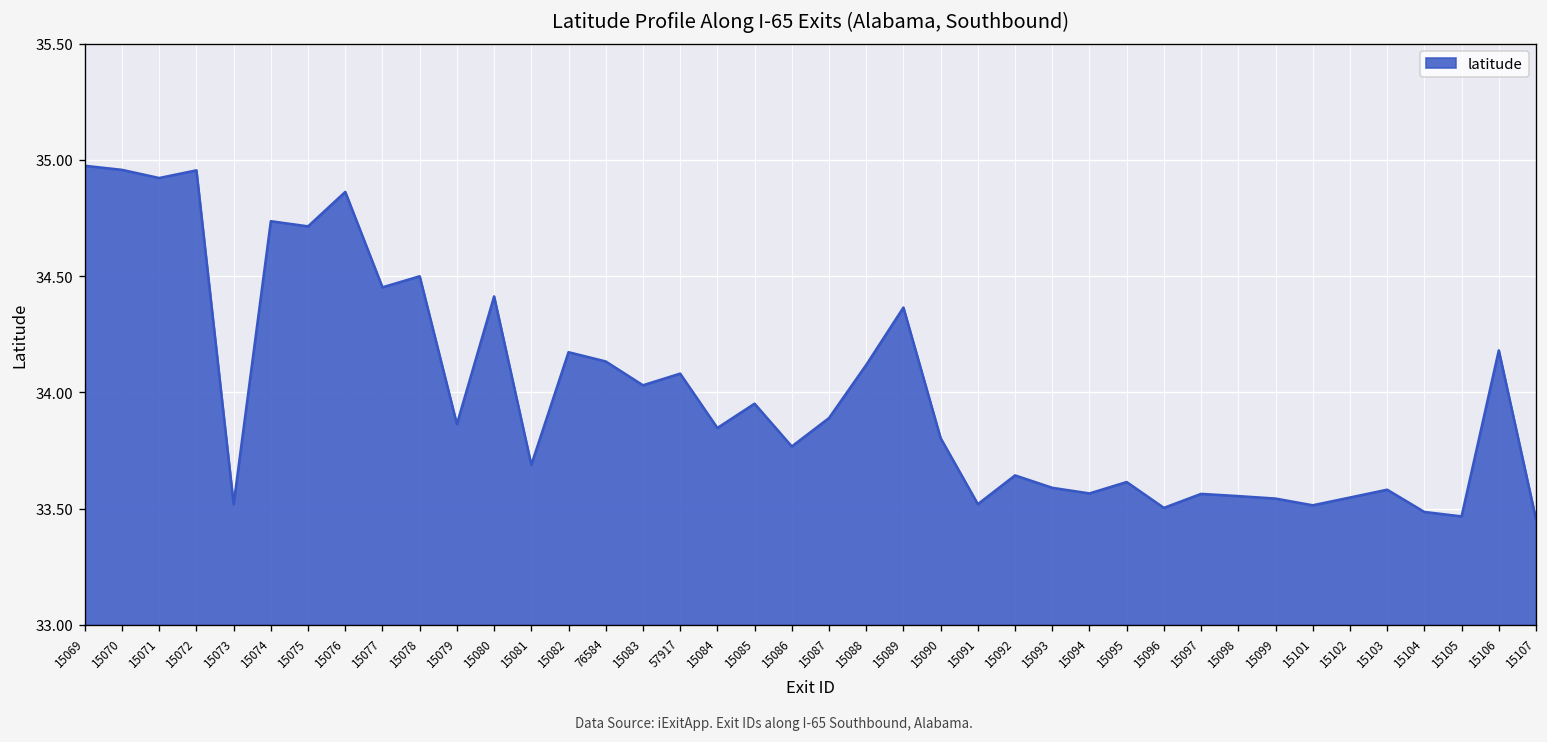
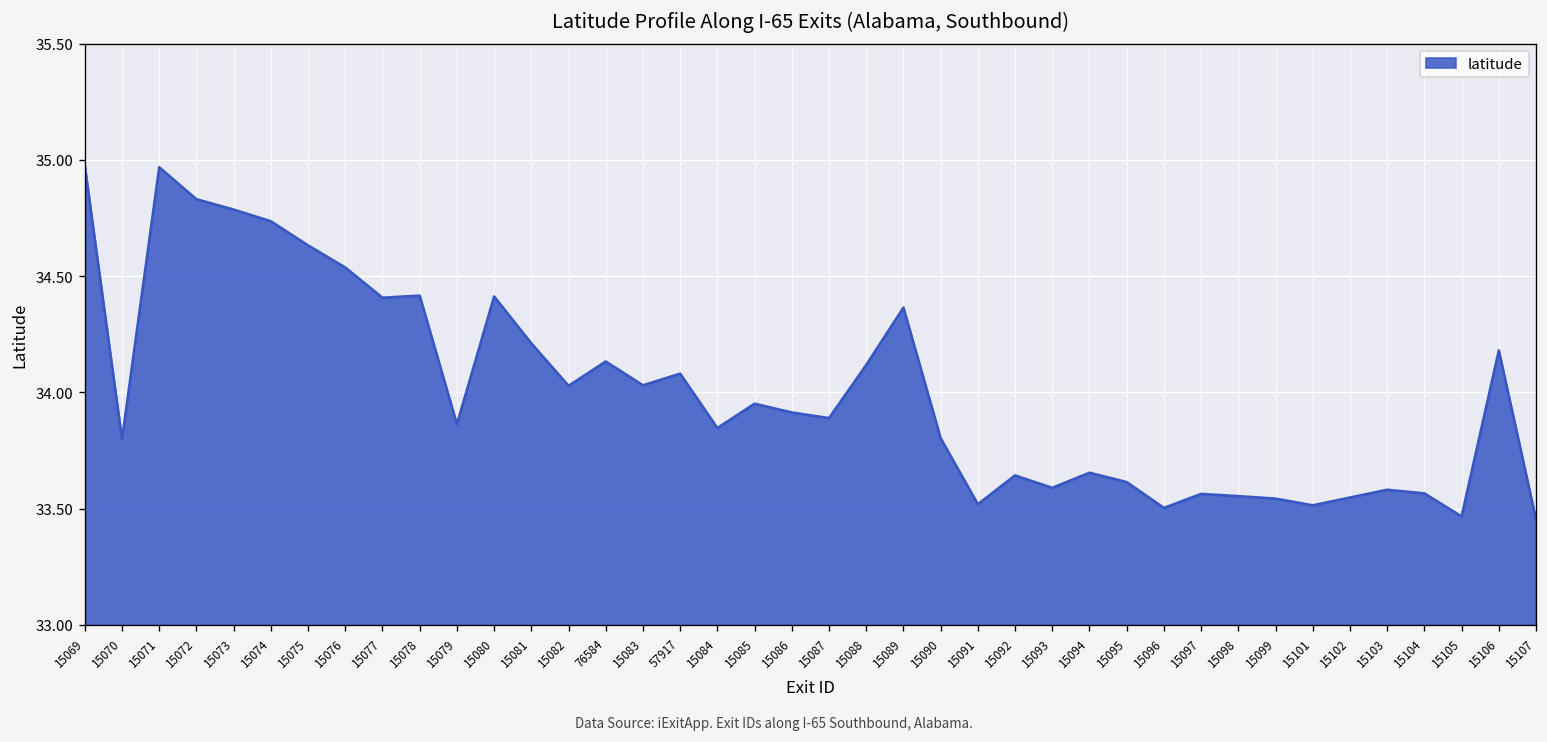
  {
    "15069": 34.97,
-   "15070": 34.96,
-   "15071": 34.92,
-   "15072": 34.96,
-   "15073": 33.52,
+   "15070": 33.80,
+   "15071": 34.97,
+   "15072": 34.83,
+   "15073": 34.79,
    "15074": 34.74,
-   "15075": 34.71,
-   "15076": 34.86,
-   "15077": 34.45,
-   "15078": 34.50,
+   "15075": 34.63,
+   "15076": 34.54,
+   "15077": 34.41,
+   "15078": 34.42,
    "15079": 33.86,
    "15080": 34.41,
-   "15081": 33.69,
-   "15082": 34.17,
+   "15081": 34.21,
+   "15082": 34.03,
    "76584": 34.13,
    "15083": 34.03,
    "57917": 34.08,
    "15084": 33.85,
    "15085": 33.95,
-   "15086": 33.77,
+   "15086": 33.91,
    "15087": 33.89,
    "15088": 34.12,
    "15089": 34.37,
    "15090": 33.80,
    "15091": 33.52,
    "15092": 33.64,
    "15093": 33.59,
-   "15094": 33.57,
+   "15094": 33.66,
    "15095": 33.61,
    "15096": 33.50,
    "15097": 33.56,
    "15098": 33.55,
    "15099": 33.54,
    "15101": 33.51,
    "15102": 33.55,
    "15103": 33.58,
-   "15104": 33.49,
+   "15104": 33.57,
    "15105": 33.47,
    "15106": 34.18,
    "15107": 33.45
  }
